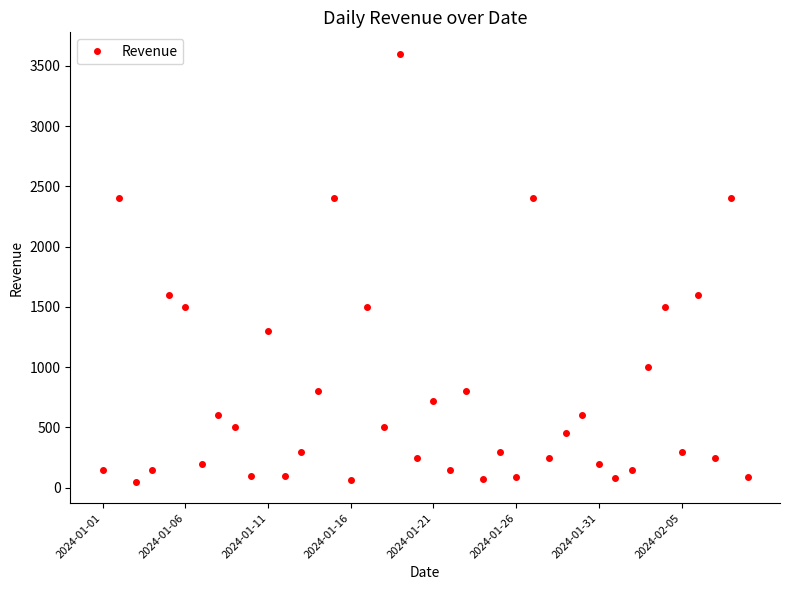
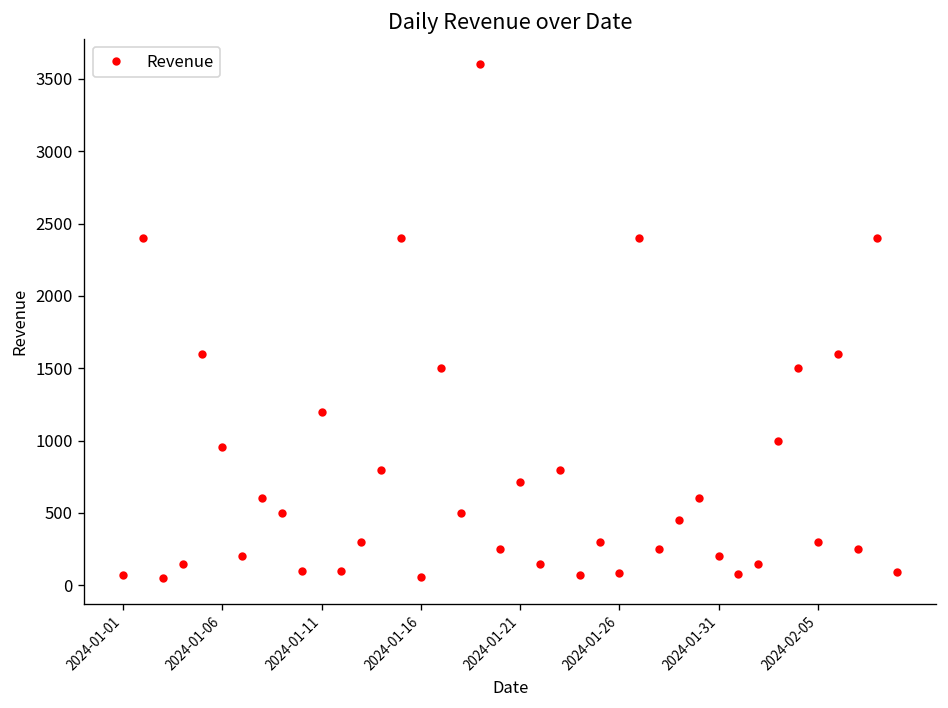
  {
-   "2024-01-01": 150,
-   "2024-01-06": 1500,
-   "2024-01-11": 1300,
+   "2024-01-01": 70,
+   "2024-01-06": 960,
+   "2024-01-11": 1200,
    "2024-01-16": 60,
    "2024-01-21": 720,
    "2024-01-26": 90,
    "2024-01-31": 200,
    "2024-02-05": 300
  }
